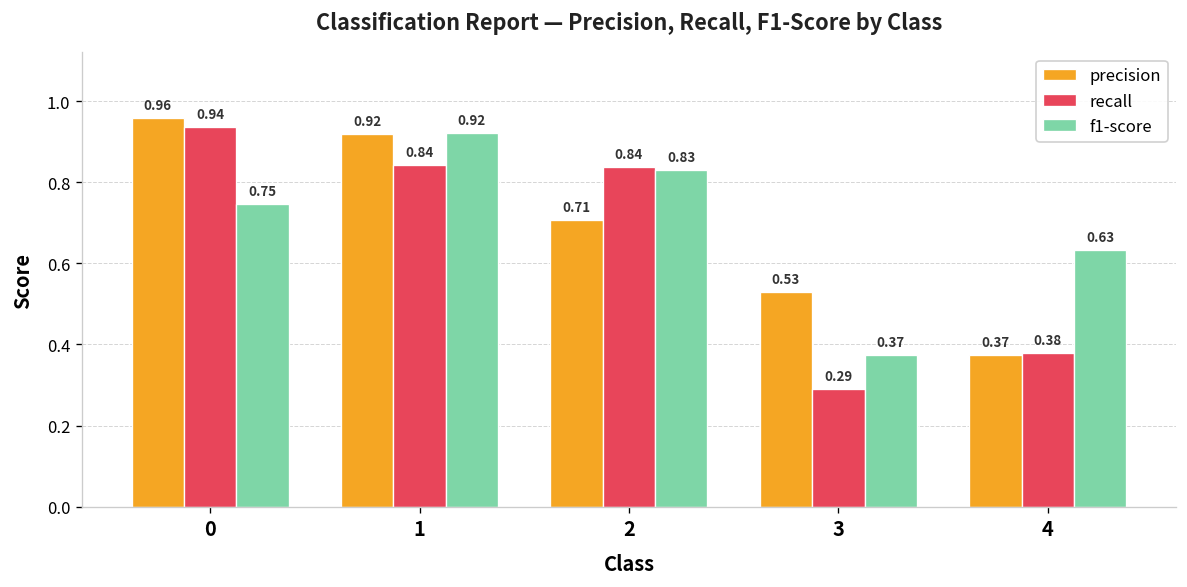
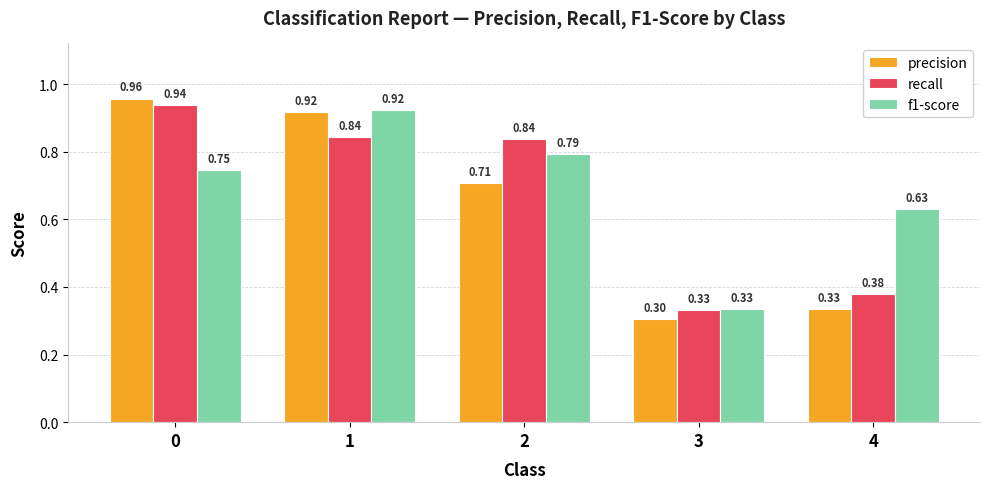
  {
    "precision": {
      "0": 0.96,
      "1": 0.92,
      "2": 0.71,
-     "3": 0.53,
-     "4": 0.37
+     "3": 0.30,
+     "4": 0.33
    },
    "recall": {
      "0": 0.94,
      "1": 0.84,
      "2": 0.84,
-     "3": 0.29,
+     "3": 0.33,
      "4": 0.38
    },
    "f1-score": {
      "0": 0.75,
      "1": 0.92,
-     "2": 0.83,
-     "3": 0.37,
+     "2": 0.79,
+     "3": 0.33,
      "4": 0.63
    }
  }
